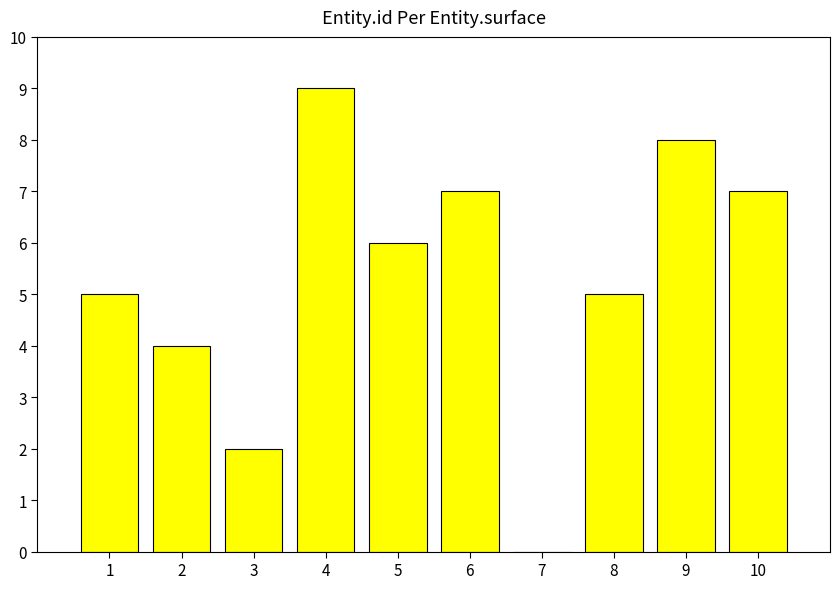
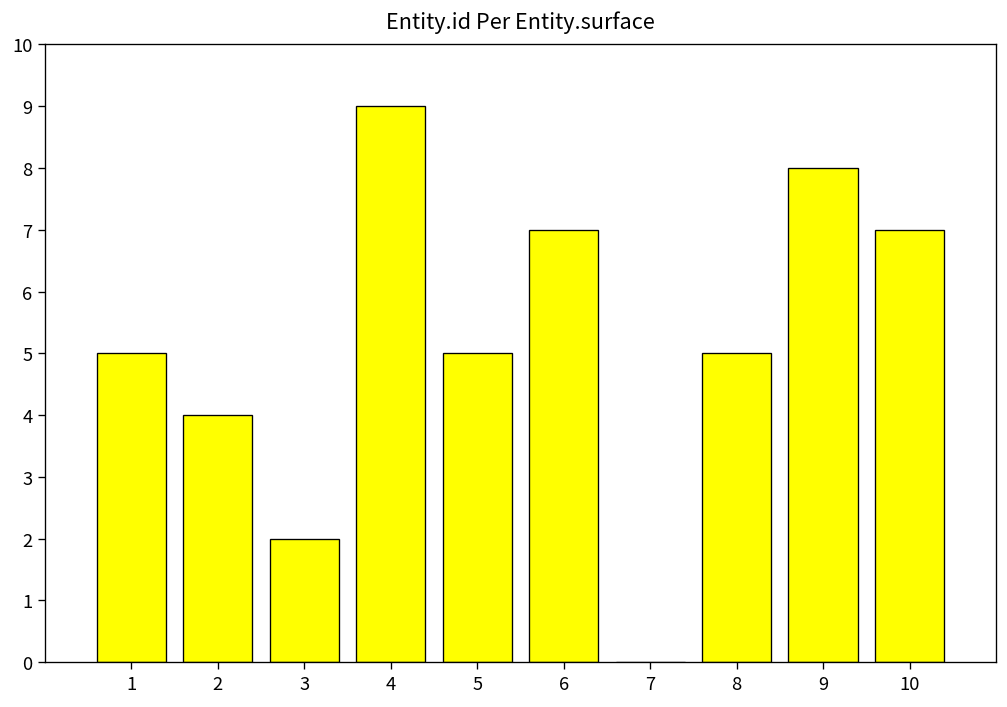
  {
    "1": 5,
    "2": 4,
    "3": 2,
    "4": 9,
-   "5": 6,
+   "5": 5,
    "6": 7,
    "7": 0,
    "8": 5,
    "9": 8,
    "10": 7
  }
